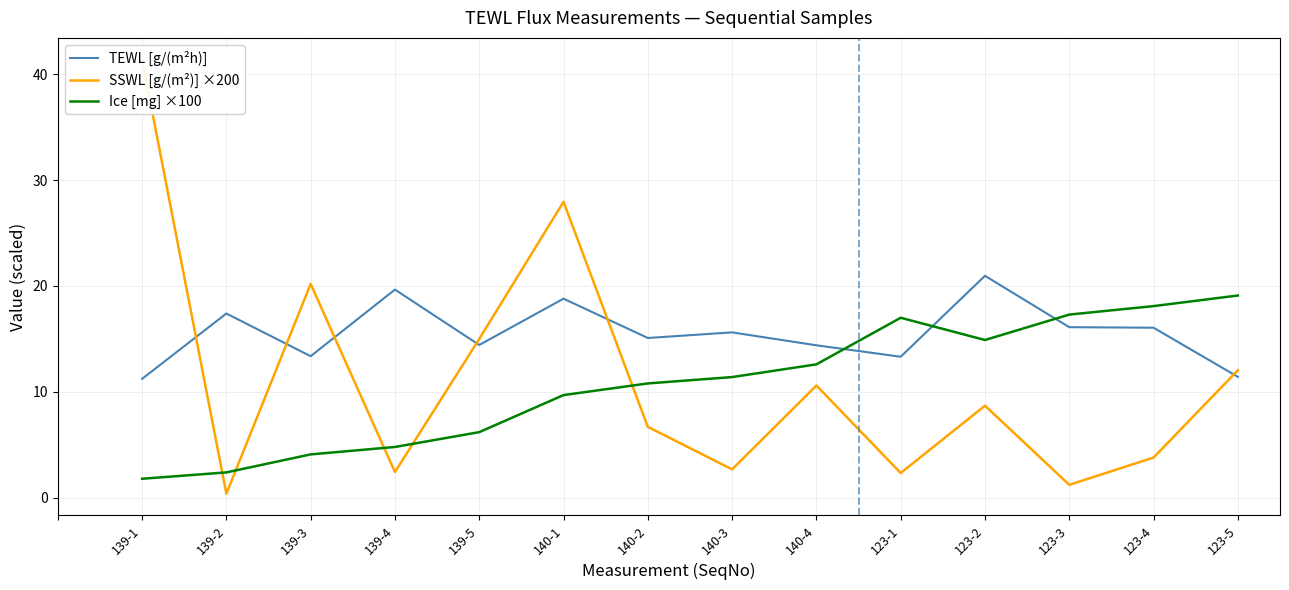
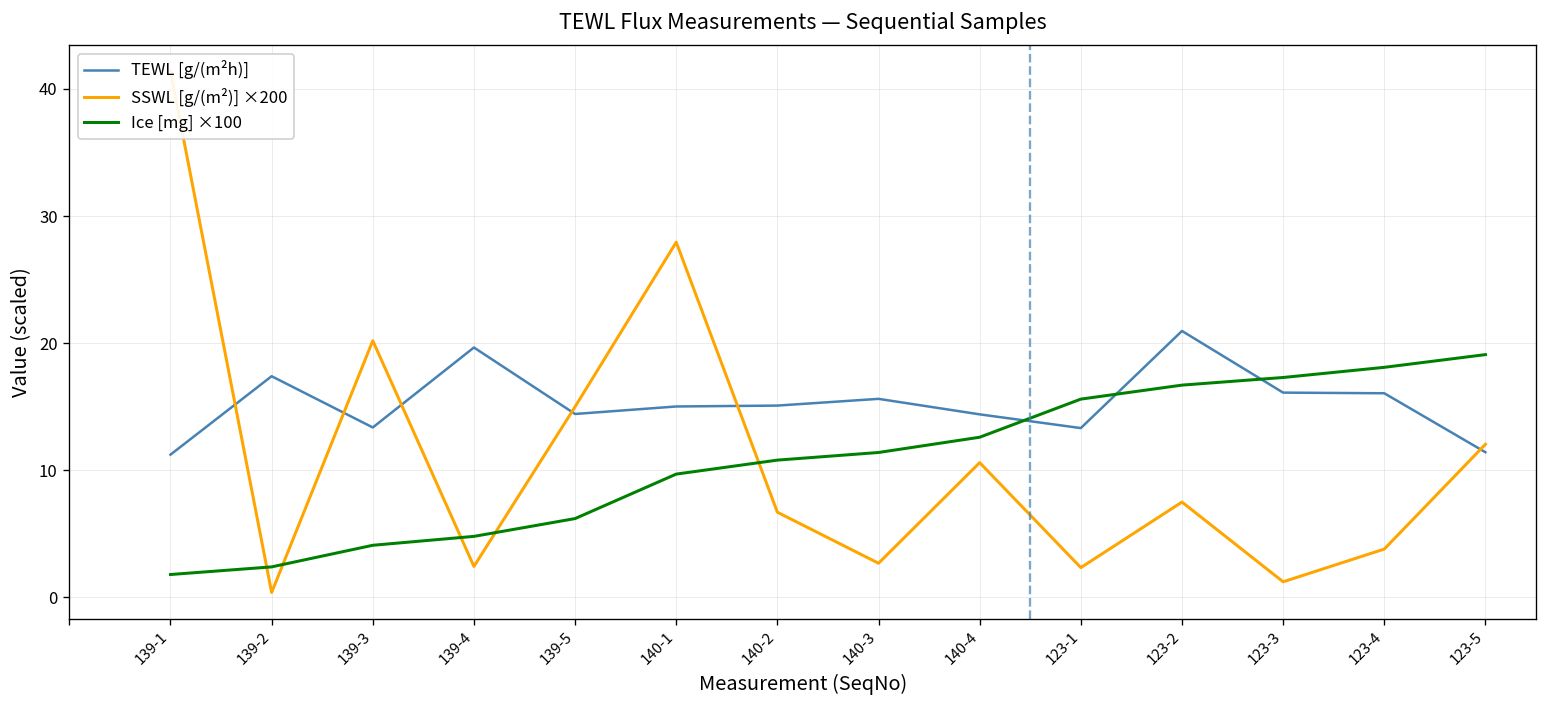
  {
    "TEWL [g/(m²h)]": {
      "139-1": 11.2,
      "139-2": 17.4,
      "139-3": 13.4,
      "139-4": 19.7,
      "139-5": 14.4,
-     "140-1": 18.8,
+     "140-1": 15.0,
      "140-2": 15.1,
      "140-3": 15.6,
      "140-4": 14.4,
      "123-1": 13.3,
      "123-2": 21.0,
      "123-3": 16.1,
      "123-4": 16.1,
      "123-5": 11.4
    },
    "SSWL [g/(m²)] ×200": {
      "139-2": 0.4,
      "139-3": 20.2,
      "139-4": 2.4,
      "139-5": 15.0,
      "140-1": 27.9,
      "140-2": 6.7,
      "140-3": 2.7,
      "140-4": 10.6,
      "123-1": 2.3,
-     "123-2": 8.7,
+     "123-2": 7.5,
      "123-3": 1.2,
      "123-4": 3.8,
      "123-5": 12.0
    },
    "Ice [mg] ×100": {
      "139-1": 1.8,
      "139-2": 2.4,
      "139-3": 4.1,
      "139-4": 4.8,
      "139-5": 6.2,
      "140-1": 9.7,
      "140-2": 10.8,
      "140-3": 11.4,
      "140-4": 12.6,
-     "123-1": 17.0,
-     "123-2": 14.9,
+     "123-1": 15.6,
+     "123-2": 16.7,
      "123-3": 17.3,
      "123-4": 18.1,
      "123-5": 19.1
    }
  }
